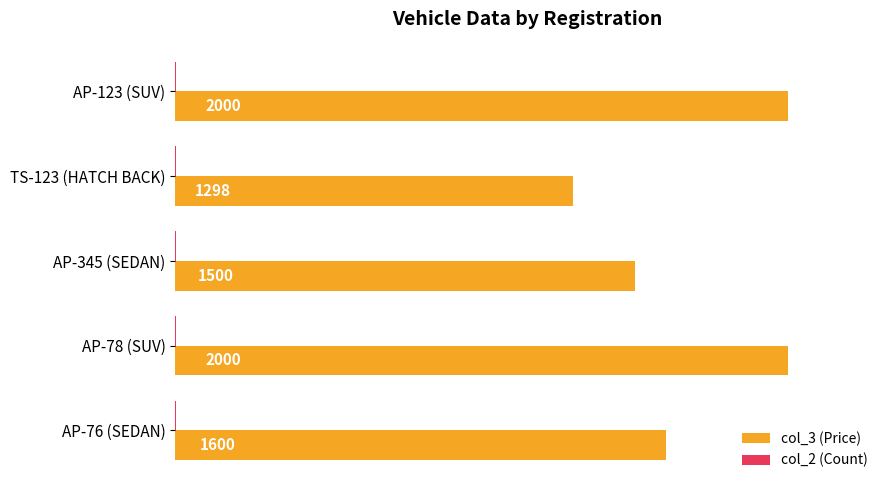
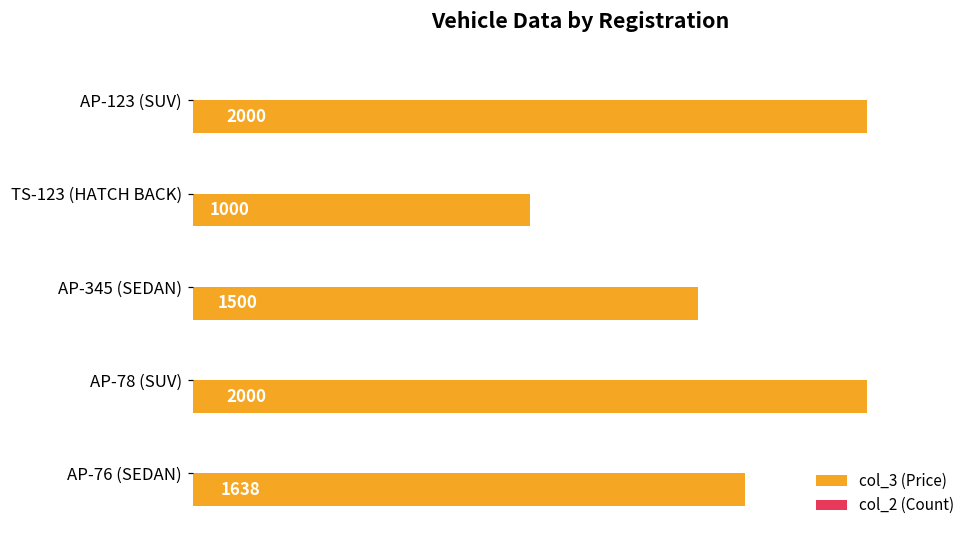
  {
    "col_3 (Price)": {
      "AP-123 (SUV)": 2000,
-     "TS-123 (HATCH BACK)": 1298,
+     "TS-123 (HATCH BACK)": 1000,
      "AP-345 (SEDAN)": 1500,
      "AP-78 (SUV)": 2000,
-     "AP-76 (SEDAN)": 1600
+     "AP-76 (SEDAN)": 1638
    }
  }
